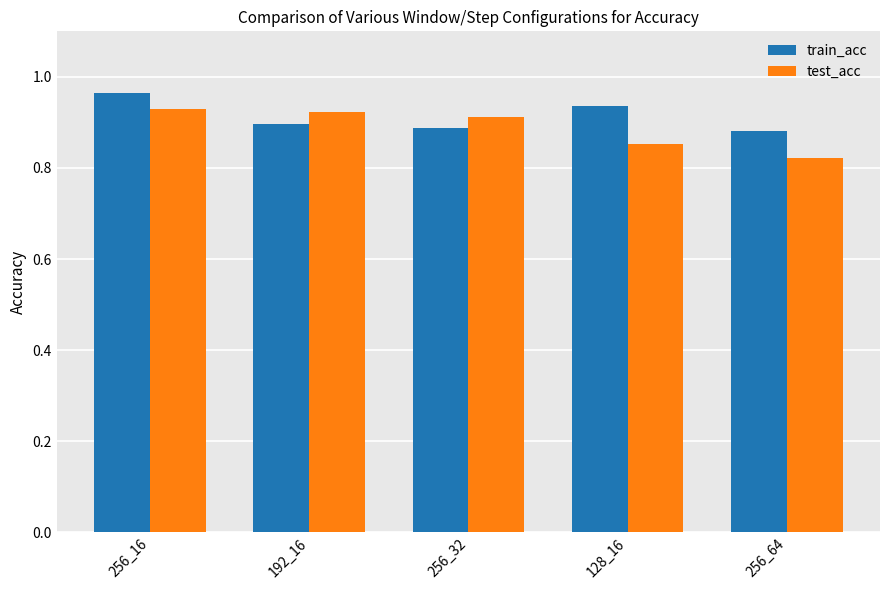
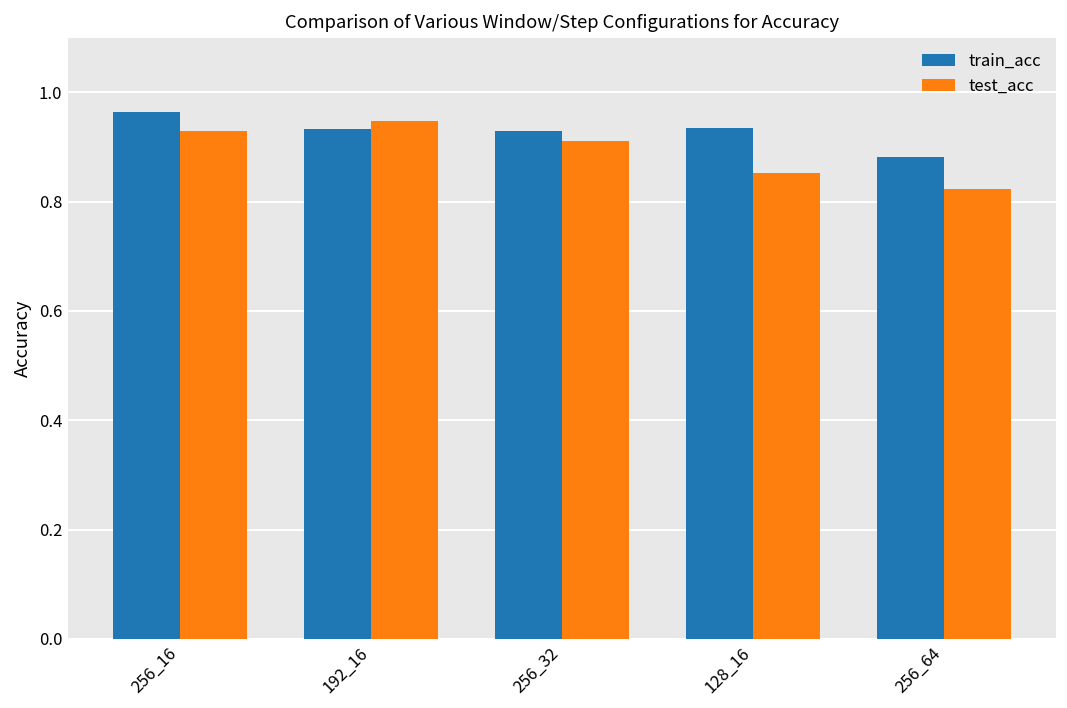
  {
    "train_acc": {
      "256_16": 0.96,
-     "192_16": 0.90,
-     "256_32": 0.89,
+     "192_16": 0.93,
+     "256_32": 0.93,
      "128_16": 0.94,
      "256_64": 0.88
    },
    "test_acc": {
      "256_16": 0.93,
-     "192_16": 0.92,
+     "192_16": 0.95,
      "256_32": 0.91,
      "128_16": 0.85,
      "256_64": 0.82
    }
  }
